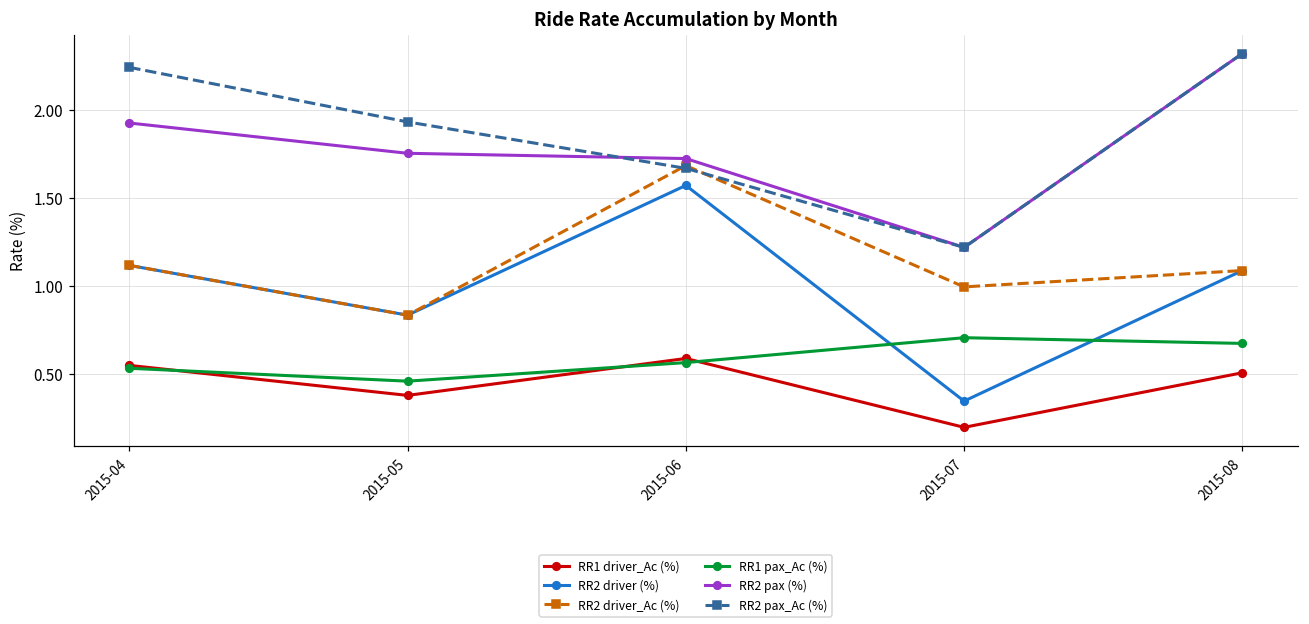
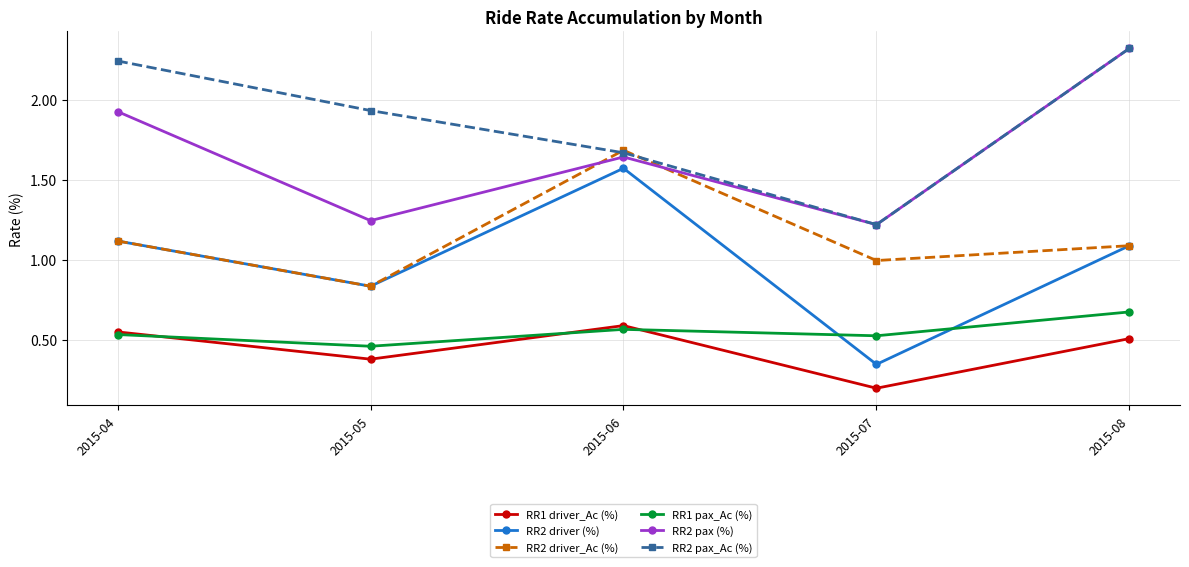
  {
    "RR1 driver_Ac (%)": {
      "2015-04": 0.55,
      "2015-05": 0.38,
      "2015-06": 0.59,
      "2015-07": 0.20,
      "2015-08": 0.51
    },
    "RR2 driver (%)": {
      "2015-06": 1.57,
      "2015-07": 0.35
    },
    "RR2 driver_Ac (%)": {
      "2015-07": 1.00
    },
    "RR1 pax_Ac (%)": {
      "2015-04": 0.53,
      "2015-05": 0.46,
      "2015-06": 0.57,
-     "2015-07": 0.71,
+     "2015-07": 0.53,
      "2015-08": 0.67
    },
    "RR2 pax (%)": {
      "2015-04": 1.93,
-     "2015-05": 1.75,
-     "2015-06": 1.72
+     "2015-05": 1.24,
+     "2015-06": 1.64
    },
    "RR2 pax_Ac (%)": {
      "2015-04": 2.24,
      "2015-05": 1.93
    }
  }
